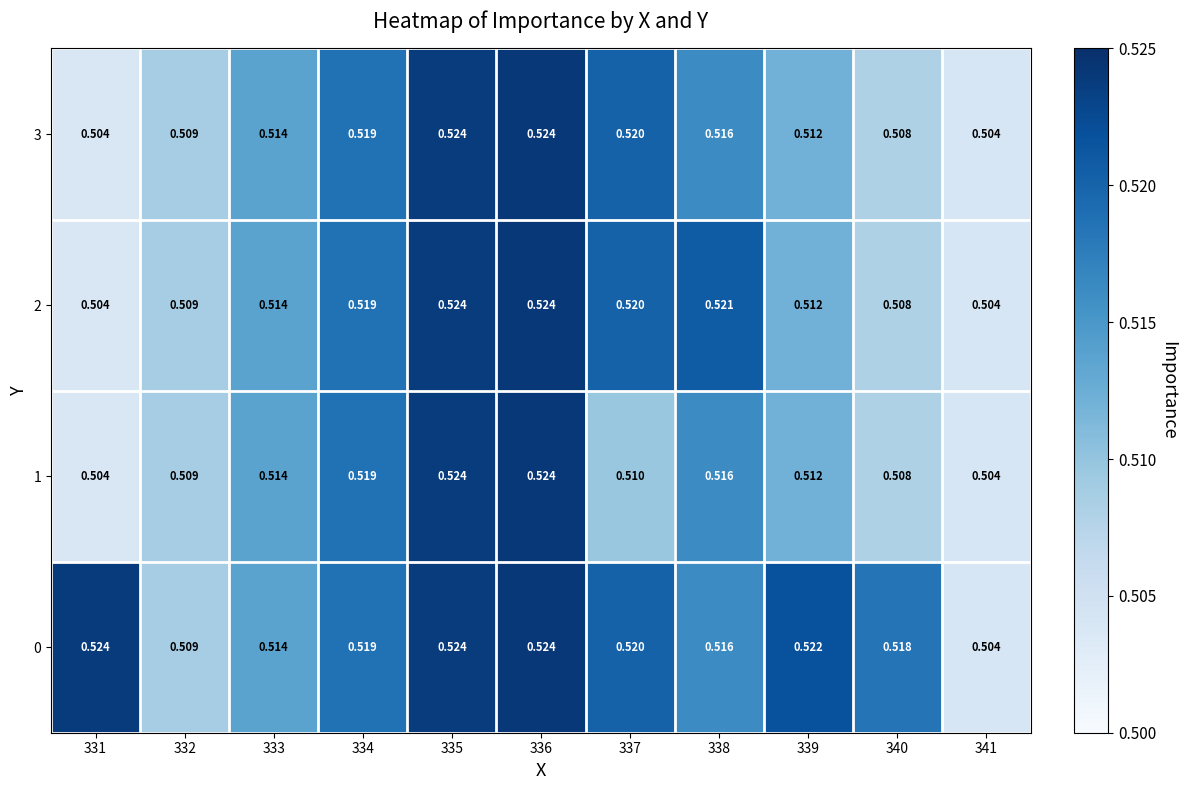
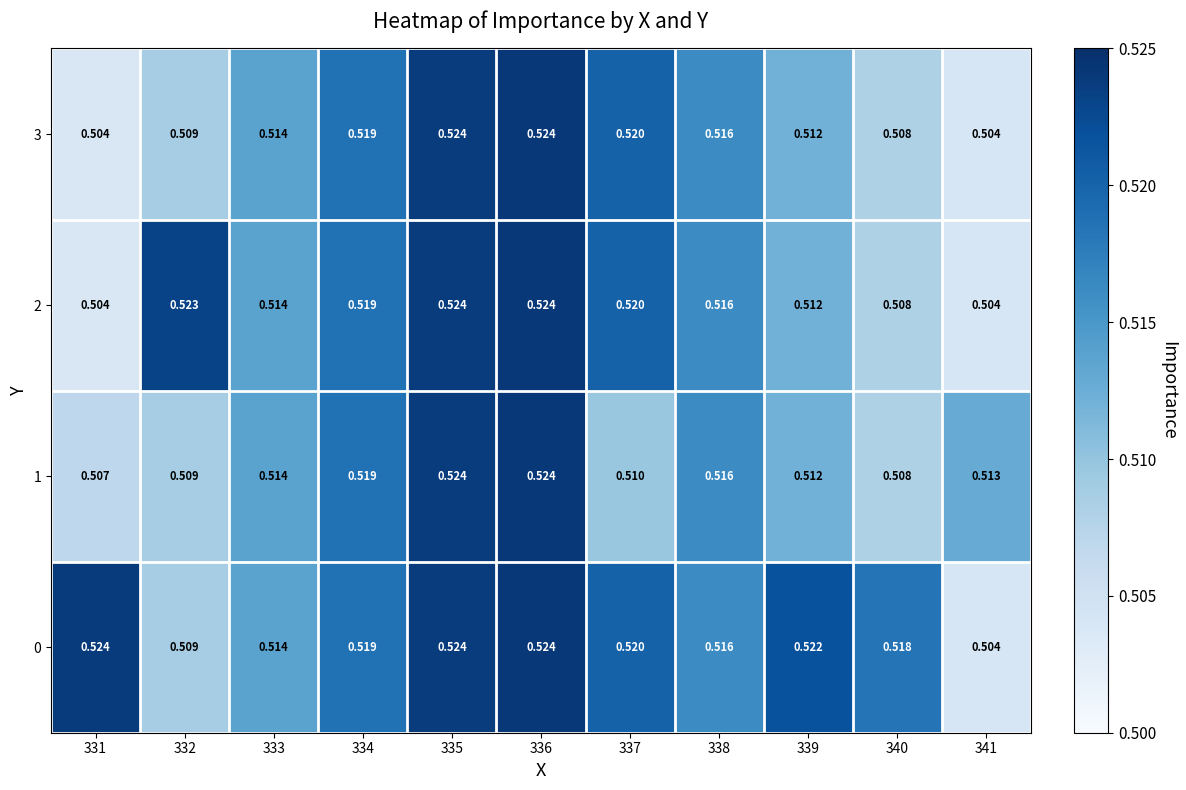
  {
    "3": {
      "331": 0.504,
      "332": 0.509,
      "333": 0.514,
      "334": 0.519,
      "335": 0.524,
      "336": 0.524,
      "337": 0.520,
      "338": 0.516,
      "339": 0.512,
      "340": 0.508,
      "341": 0.504
    },
    "2": {
      "331": 0.504,
-     "332": 0.509,
+     "332": 0.523,
      "333": 0.514,
      "334": 0.519,
      "335": 0.524,
      "336": 0.524,
      "337": 0.520,
-     "338": 0.521,
+     "338": 0.516,
      "339": 0.512,
      "340": 0.508,
      "341": 0.504
    },
    "1": {
-     "331": 0.504,
+     "331": 0.507,
      "332": 0.509,
      "333": 0.514,
      "334": 0.519,
      "335": 0.524,
      "336": 0.524,
      "337": 0.510,
      "338": 0.516,
      "339": 0.512,
      "340": 0.508,
-     "341": 0.504
+     "341": 0.513
    },
    "0": {
      "331": 0.524,
      "332": 0.509,
      "333": 0.514,
      "334": 0.519,
      "335": 0.524,
      "336": 0.524,
      "337": 0.520,
      "338": 0.516,
      "339": 0.522,
      "340": 0.518,
      "341": 0.504
    }
  }
